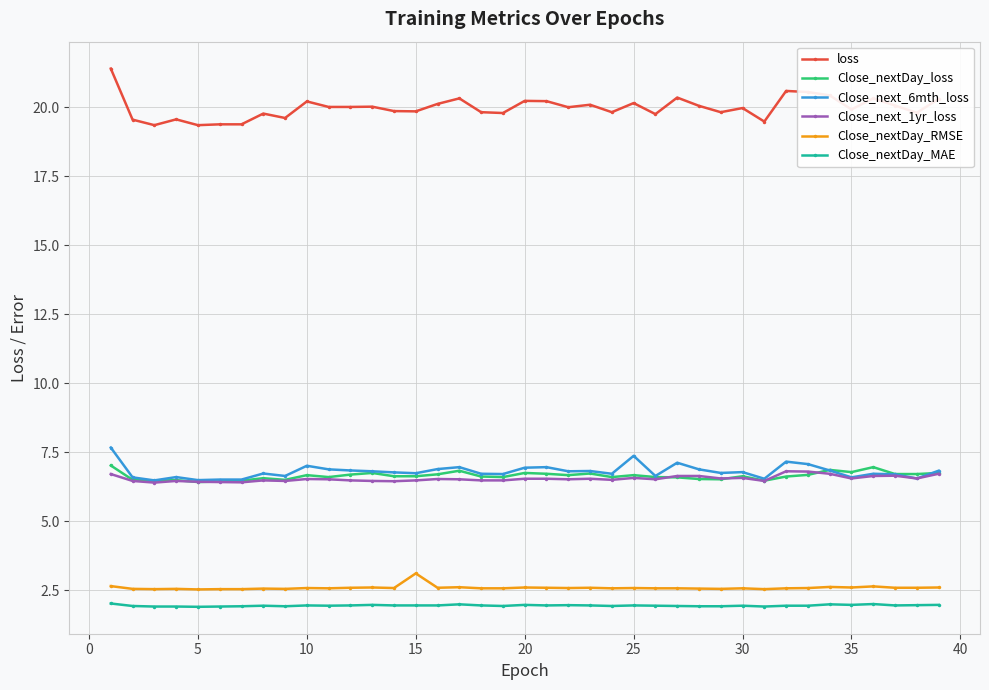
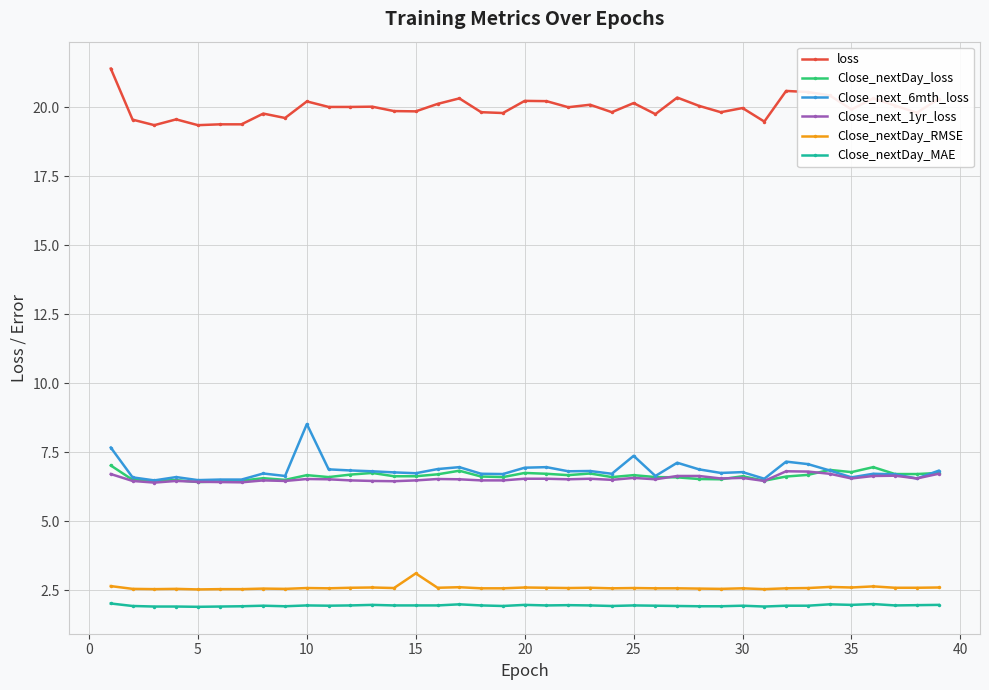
  {
    "loss": {
      "5": 19.4,
      "10": 20.2,
      "15": 19.9,
      "20": 20.2,
      "25": 20.2,
      "30": 20.0
    },
    "Close_next_6mth_loss": {
-     "10": 7.0,
+     "10": 8.5,
      "15": 6.7,
      "20": 6.9,
      "25": 7.4,
      "30": 6.8
    },
    "Close_next_1yr_loss": {
      "10": 6.5,
      "15": 6.5,
      "20": 6.5,
      "25": 6.6
    },
    "Close_nextDay_RMSE": {
      "5": 2.5,
      "10": 2.6,
      "15": 3.1,
      "20": 2.6,
      "25": 2.6,
      "30": 2.6,
      "35": 2.6
    }
  }
